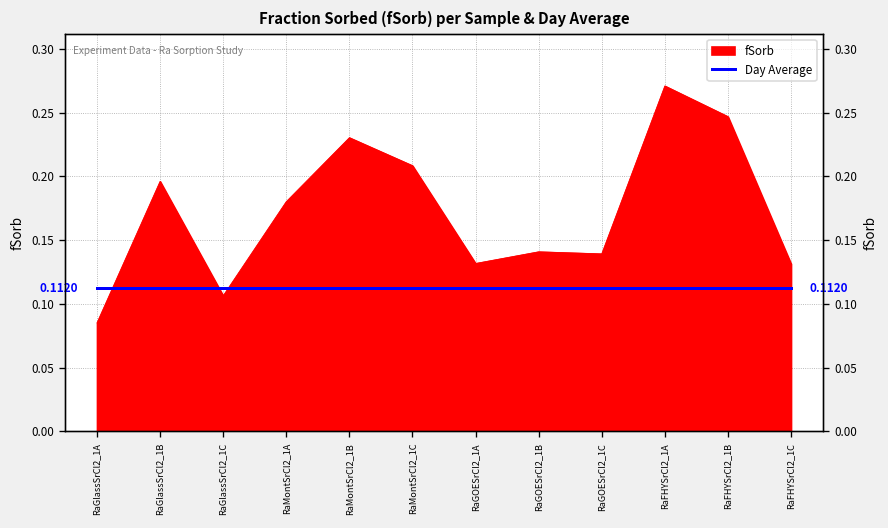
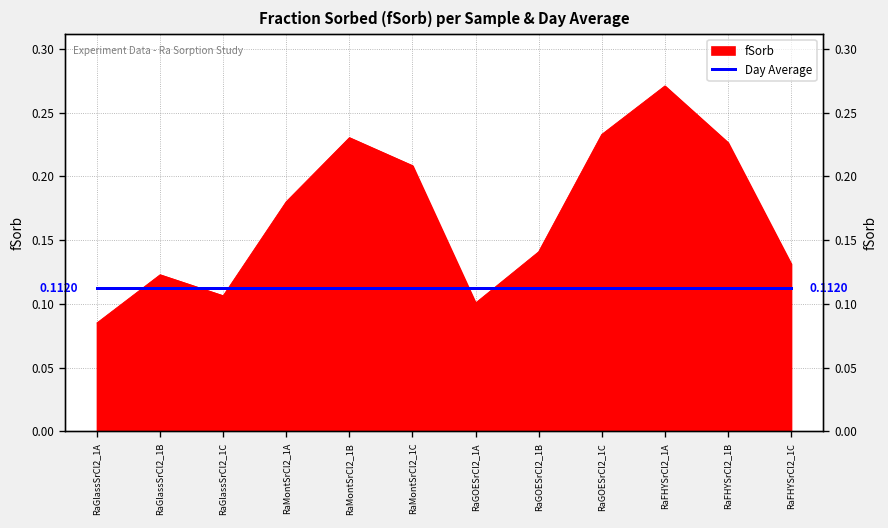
  {
    "fSorb": {
      "RaGlassSrCl2_1A": 0.085,
-     "RaGlassSrCl2_1B": 0.196,
+     "RaGlassSrCl2_1B": 0.123,
      "RaGlassSrCl2_1C": 0.106,
      "RaMontSrCl2_1A": 0.180,
      "RaMontSrCl2_1B": 0.230,
      "RaMontSrCl2_1C": 0.208,
-     "RaGOESrCl2_1A": 0.132,
+     "RaGOESrCl2_1A": 0.101,
      "RaGOESrCl2_1B": 0.141,
-     "RaGOESrCl2_1C": 0.139,
+     "RaGOESrCl2_1C": 0.233,
      "RaFHYSrCl2_1A": 0.271,
-     "RaFHYSrCl2_1B": 0.247,
+     "RaFHYSrCl2_1B": 0.226,
      "RaFHYSrCl2_1C": 0.131
    },
    "Day Average": {
      "RaGlassSrCl2_1A": 0.1120,
      "RaFHYSrCl2_1C": 0.1120
    }
  }
